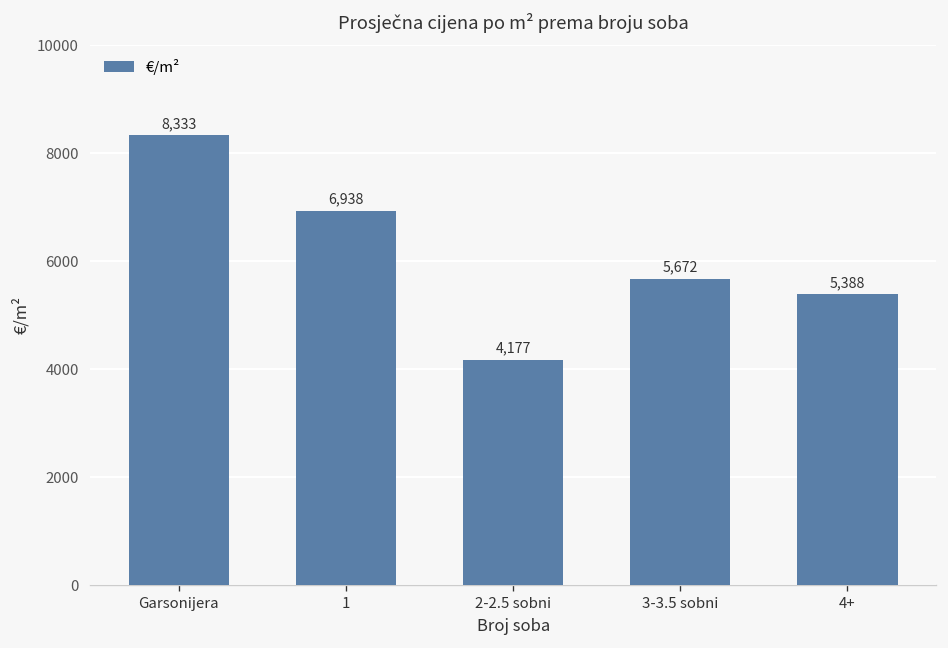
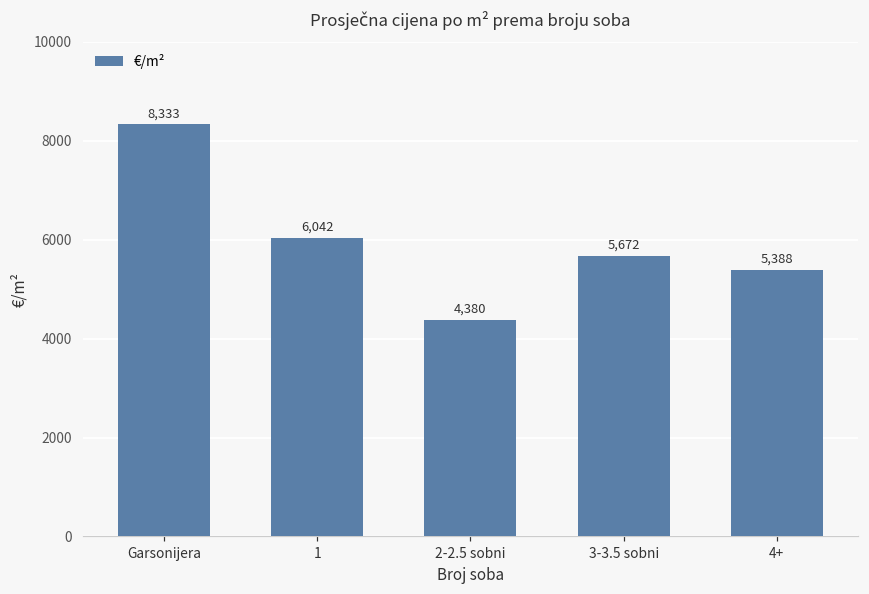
  {
    "Garsonijera": "8,333",
-   "1": "6,938",
-   "2-2.5 sobni": "4,177",
+   "1": "6,042",
+   "2-2.5 sobni": "4,380",
    "3-3.5 sobni": "5,672",
    "4+": "5,388"
  }
